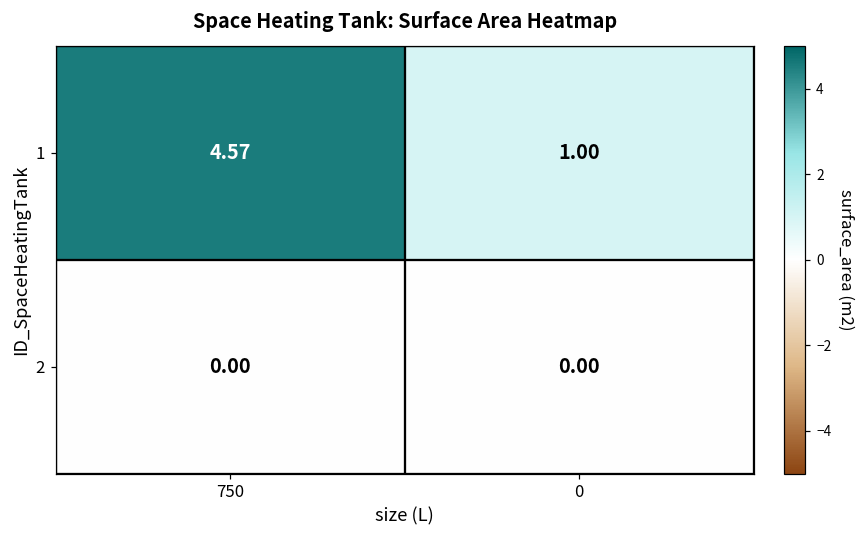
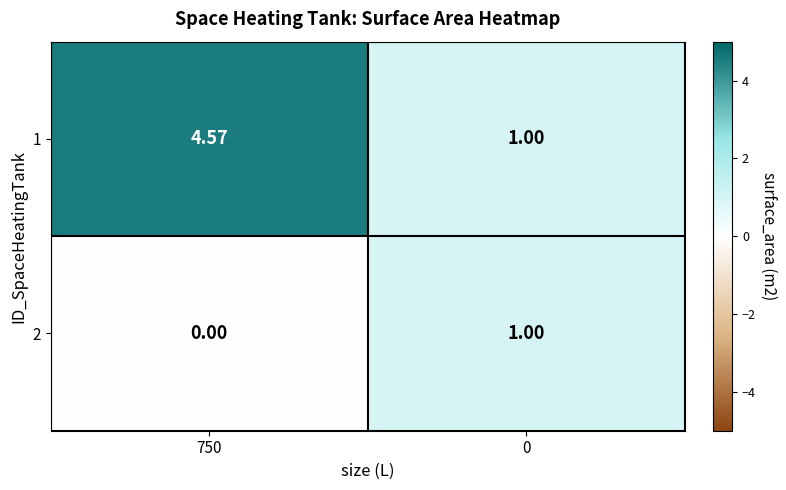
  {
    "1": {
      "750": 4.57,
      "0": 1.00
    },
    "2": {
      "750": 0.00,
-     "0": 0.00
+     "0": 1.00
    }
  }
